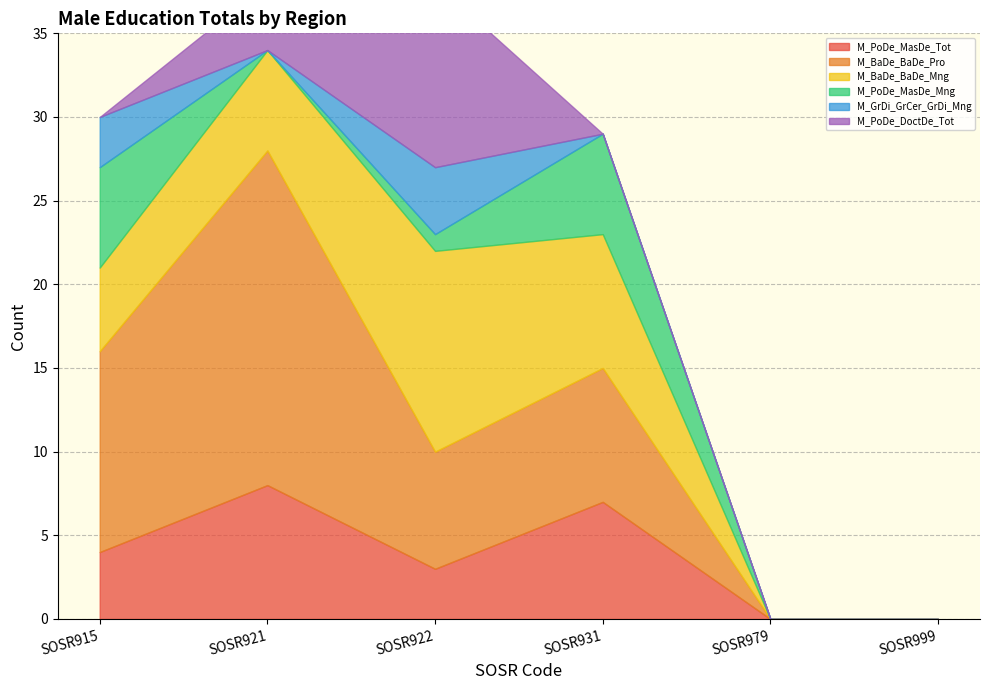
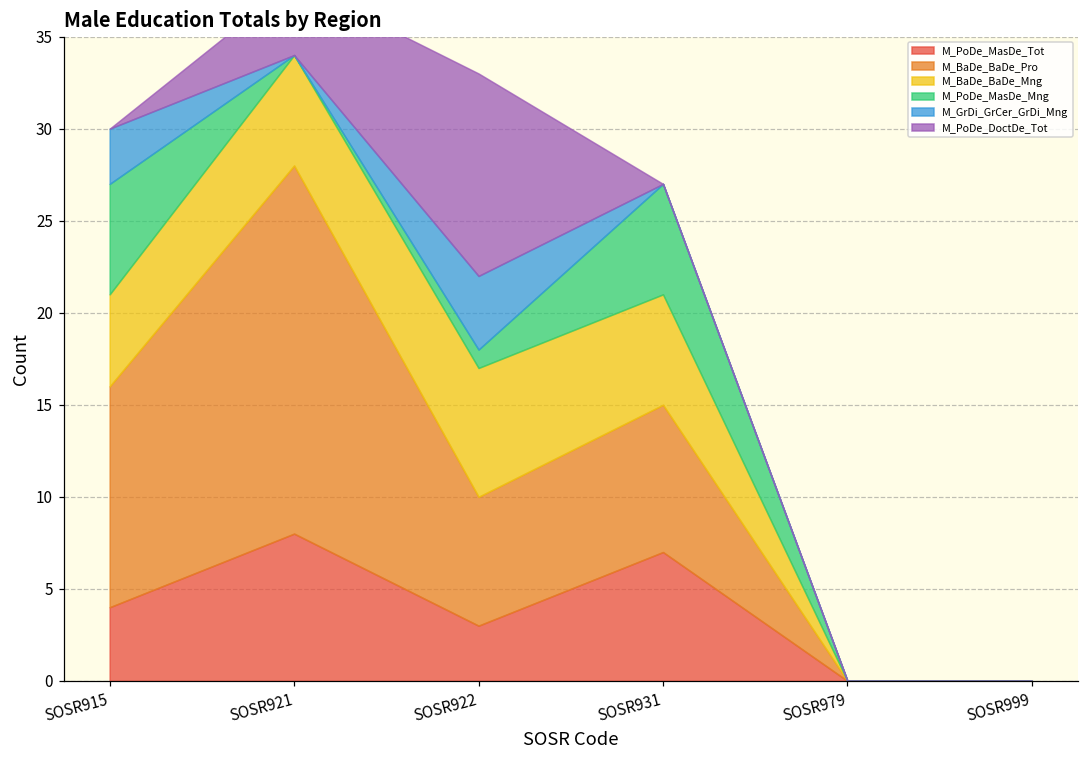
  {
    "M_BaDe_BaDe_Mng": {
      "SOSR915": 5,
-     "SOSR922": 12,
-     "SOSR931": 8
+     "SOSR922": 7,
+     "SOSR931": 6
    },
    "M_PoDe_MasDe_Mng": {
      "SOSR915": 6,
      "SOSR922": 1
    },
    "M_GrDi_GrCer_GrDi_Mng": {
      "SOSR922": 4
    }
  }
